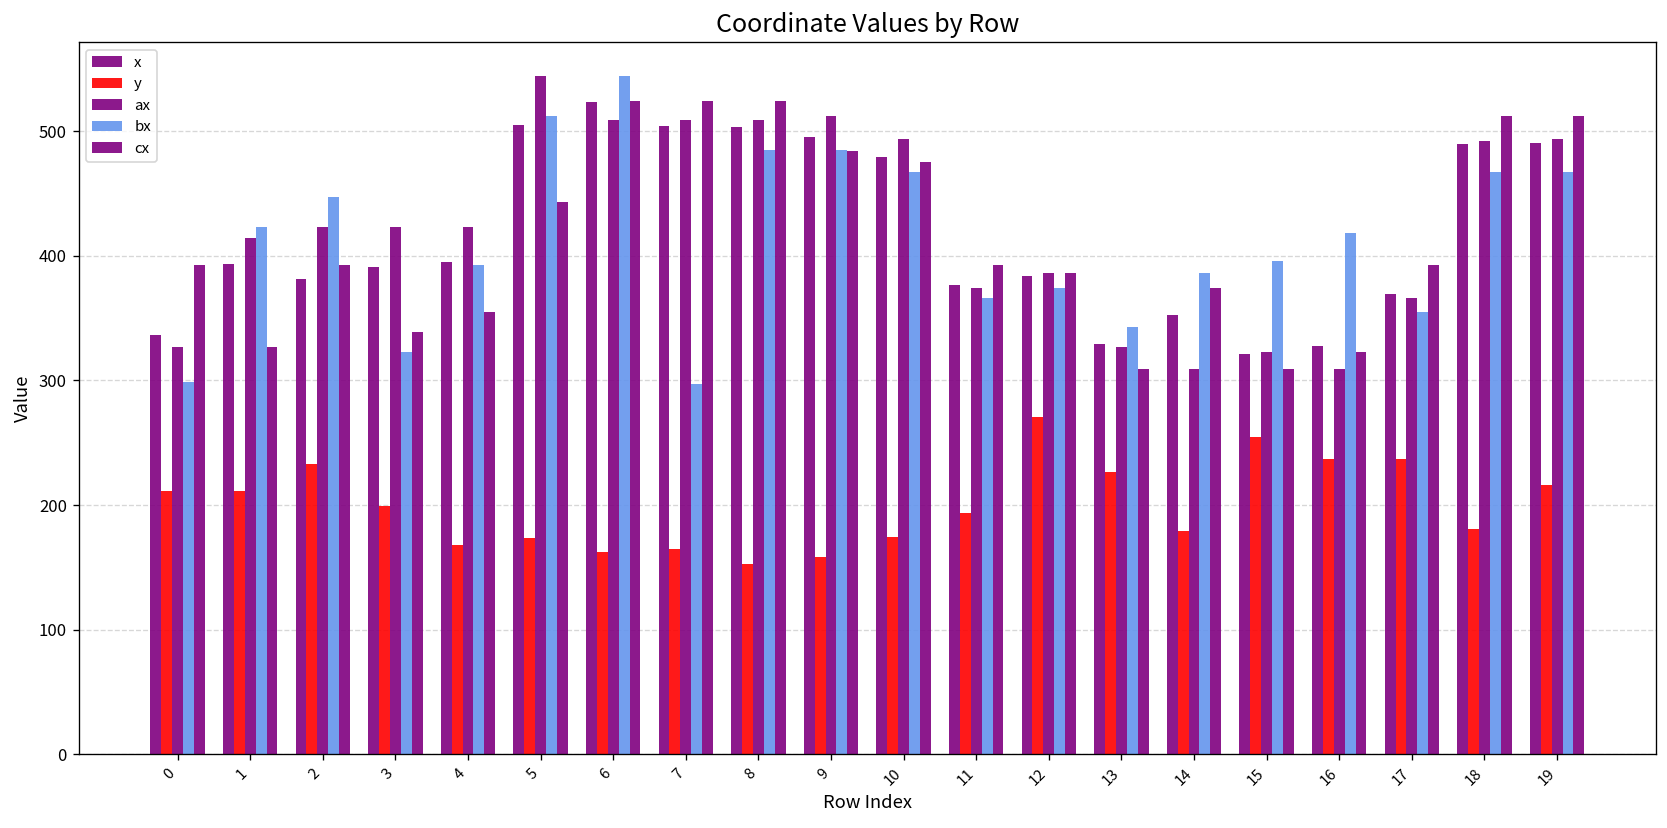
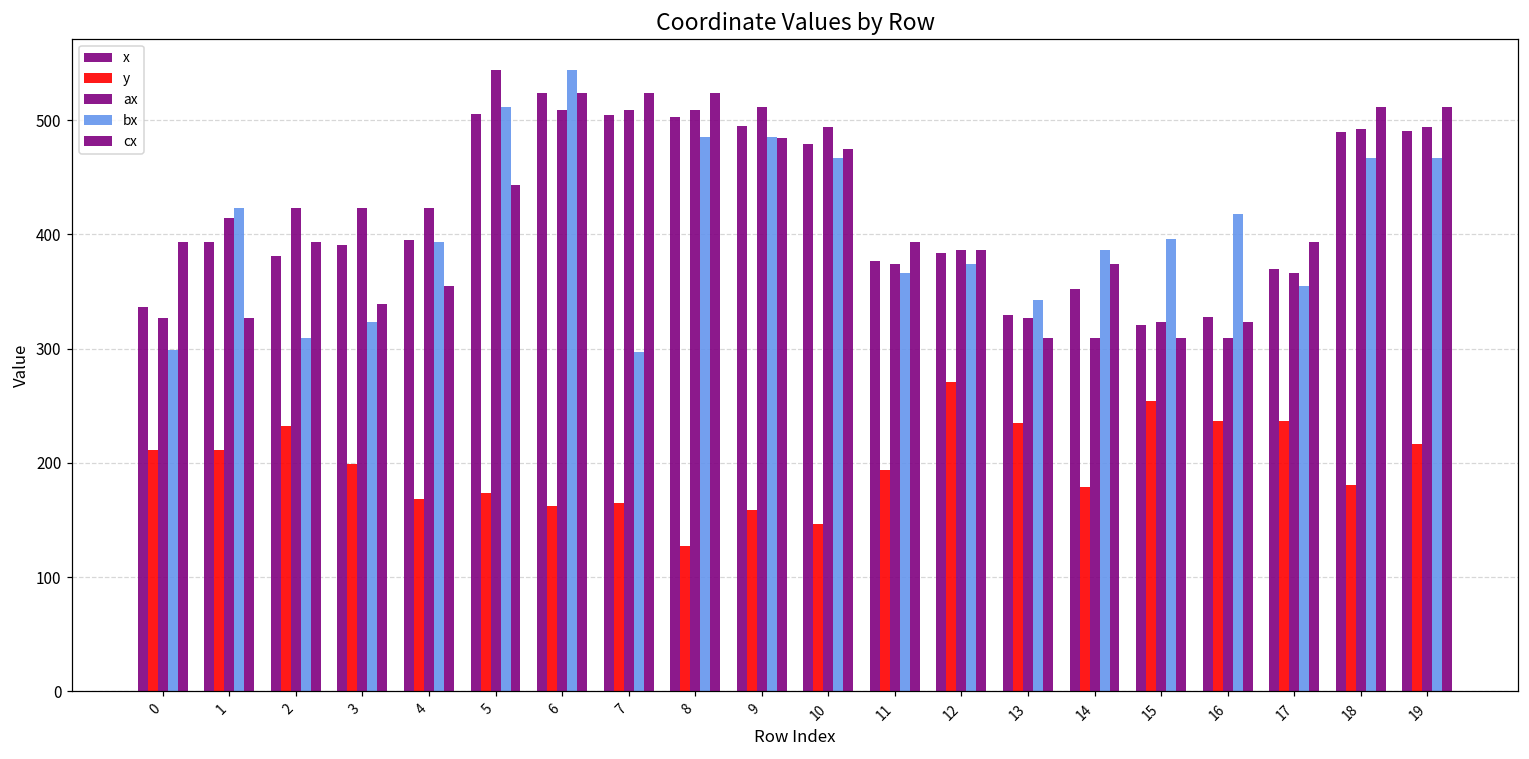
  {
    "y": {
      "0": 212,
      "1": 211,
      "2": 233,
      "3": 199,
      "4": 168,
      "5": 174,
      "6": 163,
      "7": 165,
-     "8": 153,
+     "8": 127,
      "9": 159,
-     "10": 175,
+     "10": 147,
      "11": 194,
      "12": 271,
-     "13": 226,
+     "13": 235,
      "14": 179,
      "15": 255,
      "16": 237,
      "17": 237,
      "18": 181,
      "19": 217
    },
    "bx": {
      "0": 299,
      "1": 423,
-     "2": 447,
+     "2": 309,
      "3": 323,
      "4": 393,
      "5": 512,
      "6": 544,
      "7": 297,
      "8": 485,
      "9": 485,
      "10": 467,
      "11": 366,
      "12": 374,
      "13": 343,
      "14": 386,
      "15": 396,
      "16": 418,
      "17": 355,
      "18": 467,
      "19": 467
    }
  }
